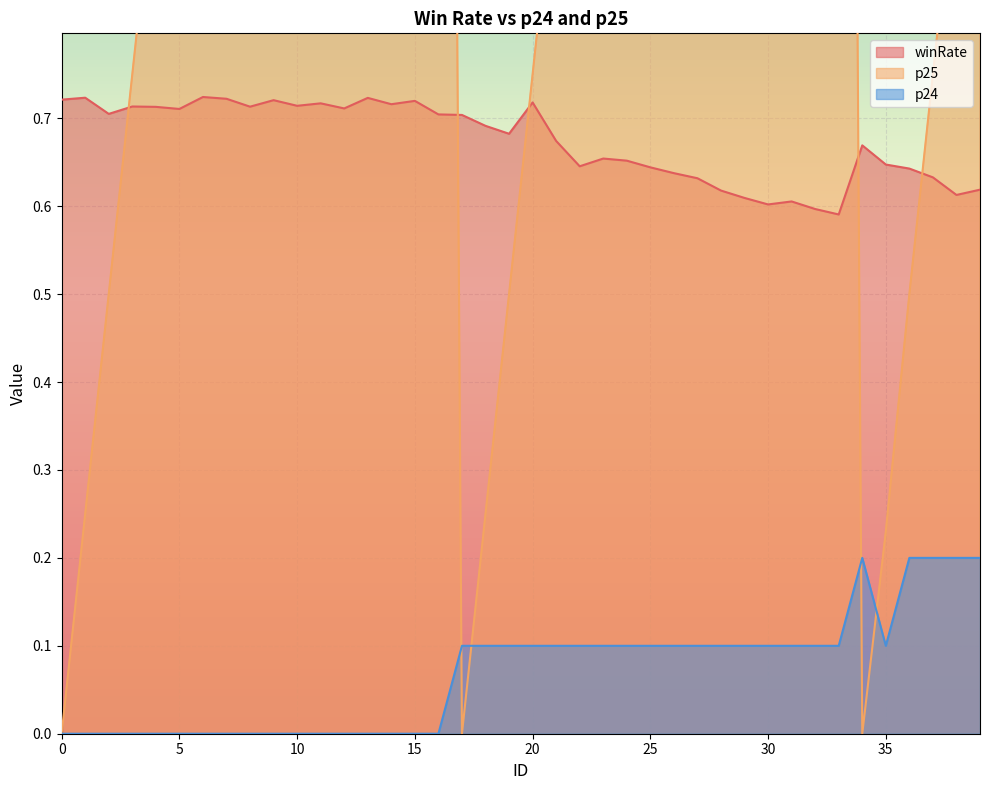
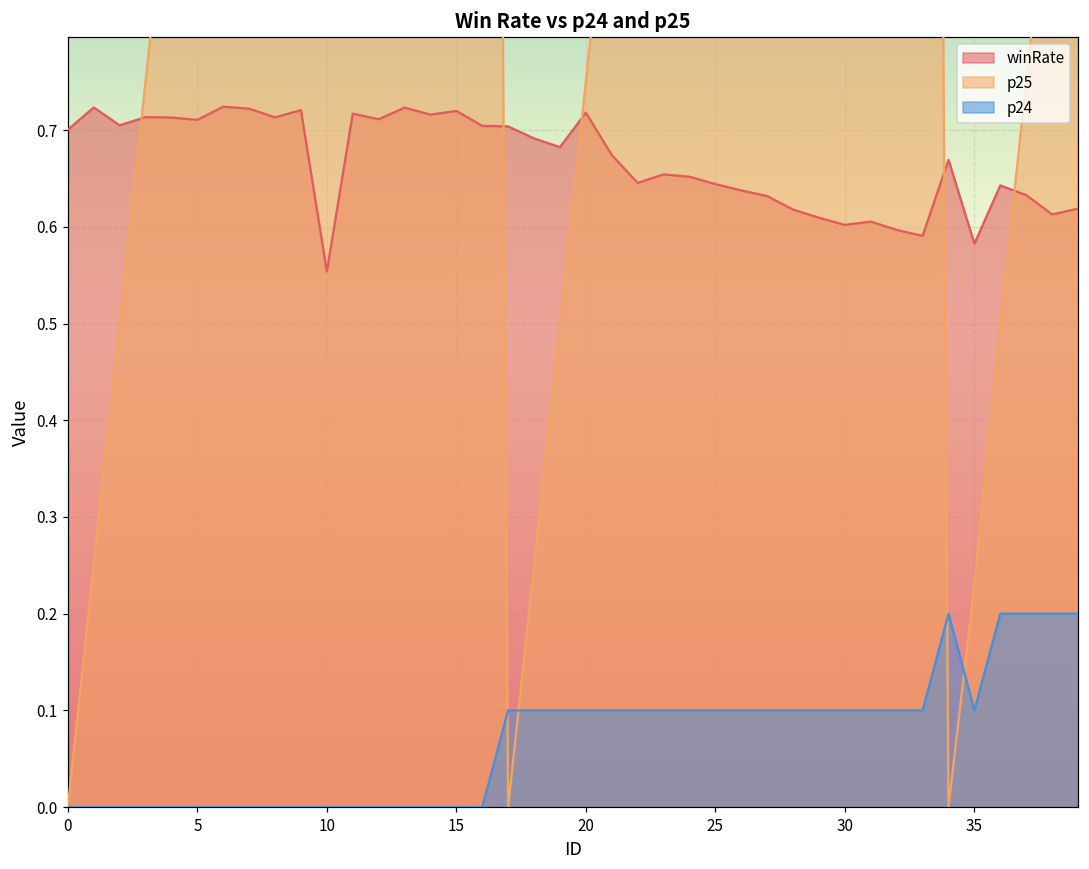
  {
    "winRate": {
-     "0": 0.72,
+     "0": 0.70,
      "5": 0.71,
-     "10": 0.71,
+     "10": 0.55,
      "15": 0.72,
      "20": 0.72,
      "25": 0.64,
      "30": 0.60,
-     "35": 0.65
+     "35": 0.58
    },
    "p25": {
      "20": 0.75,
      "35": 0.23
    },
    "p24": {
      "5": 0.00,
      "10": 0.00,
      "15": 0.00,
      "20": 0.10,
      "25": 0.10,
      "30": 0.10,
      "35": 0.10
    }
  }
